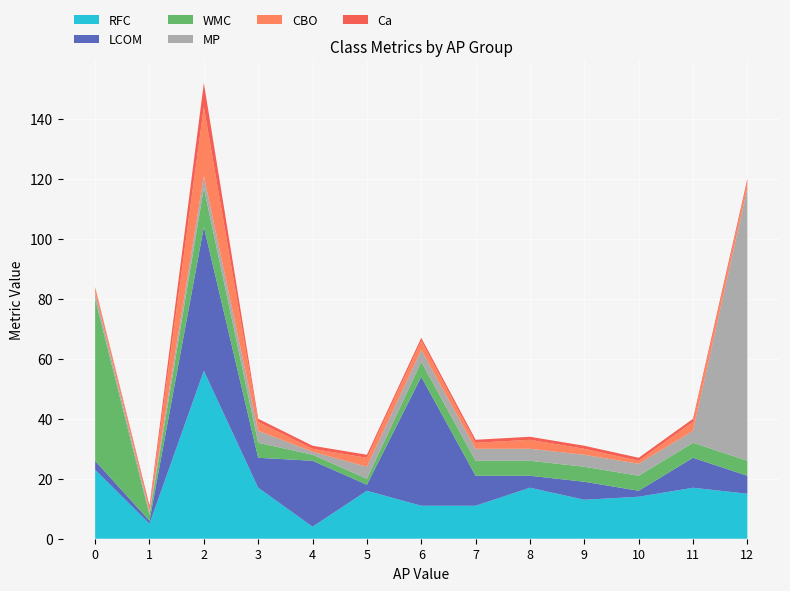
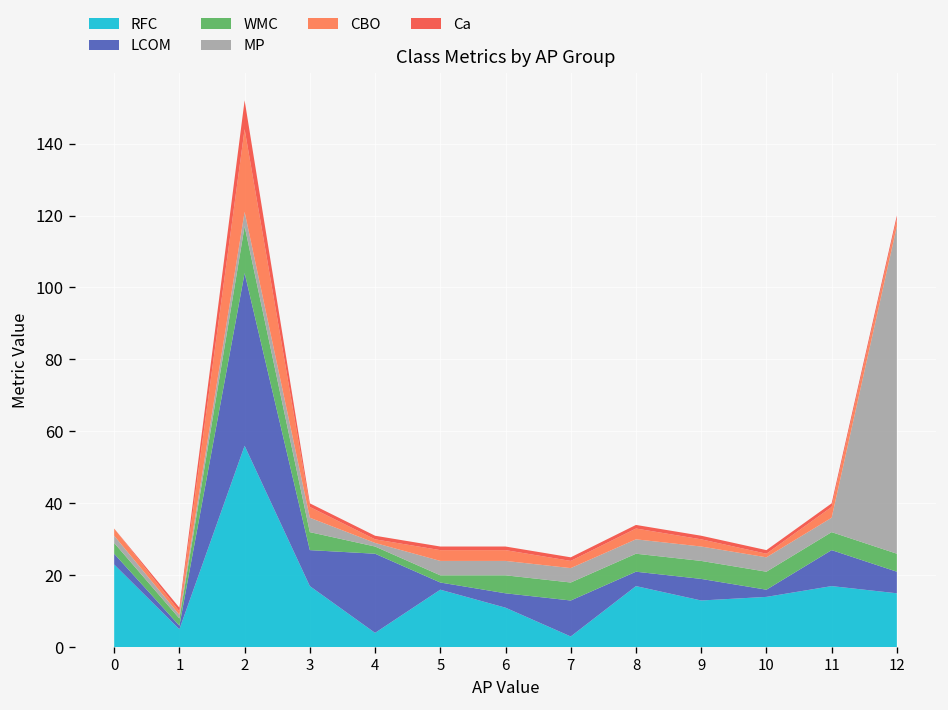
  {
    "RFC": {
      "0": 23,
      "1": 5,
      "2": 56,
      "3": 17,
      "4": 4,
      "5": 16,
      "6": 11,
-     "7": 11,
+     "7": 3,
      "8": 17,
      "9": 13,
      "10": 14,
      "11": 17,
      "12": 15
    },
    "LCOM": {
      "0": 3,
      "1": 1,
      "2": 48,
      "3": 10,
      "4": 22,
      "5": 2,
-     "6": 43,
+     "6": 4,
      "7": 10,
      "8": 4,
      "9": 6,
      "10": 2,
      "11": 10,
      "12": 6
    },
    "WMC": {
-     "0": 54,
+     "0": 3,
      "1": 2,
      "2": 13,
      "3": 5,
      "4": 2,
      "5": 2,
      "6": 5,
      "7": 5,
      "8": 5,
      "9": 5,
      "10": 5,
      "11": 5,
      "12": 5
    },
    "MP": {
      "0": 2,
      "1": 1,
      "2": 4,
      "3": 4,
      "4": 1,
      "5": 4,
      "6": 4,
      "7": 4,
      "8": 4,
      "9": 4,
      "10": 4,
      "11": 4,
      "12": 91
    }
  }
